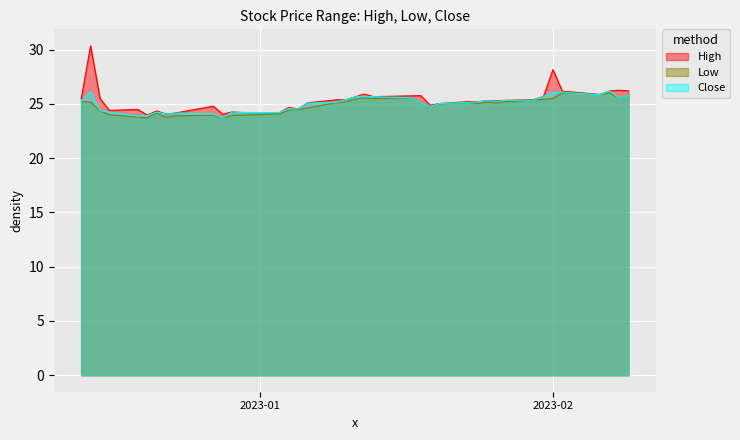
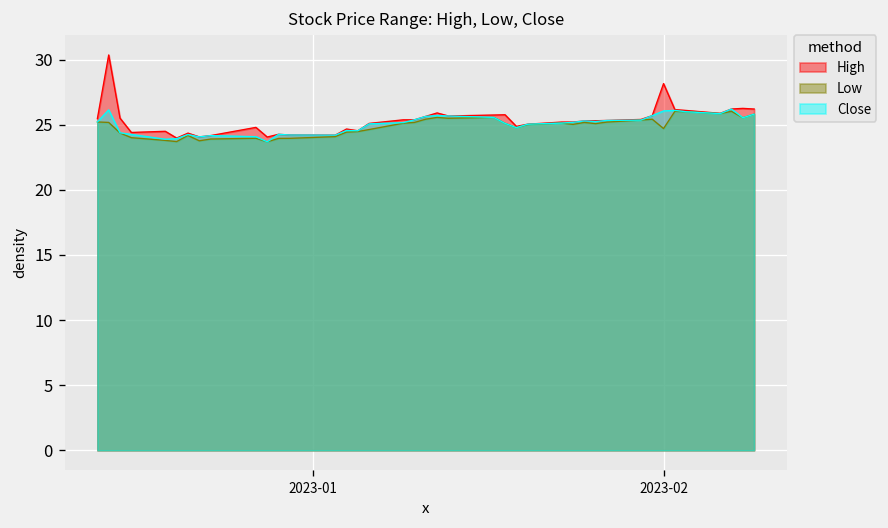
  {
    "High": {
      "2023-02": 28.2
    },
    "Low": {
-     "2023-02": 25.5
+     "2023-02": 24.7
    },
    "Close": {
      "2023-02": 26.1
    }
  }
